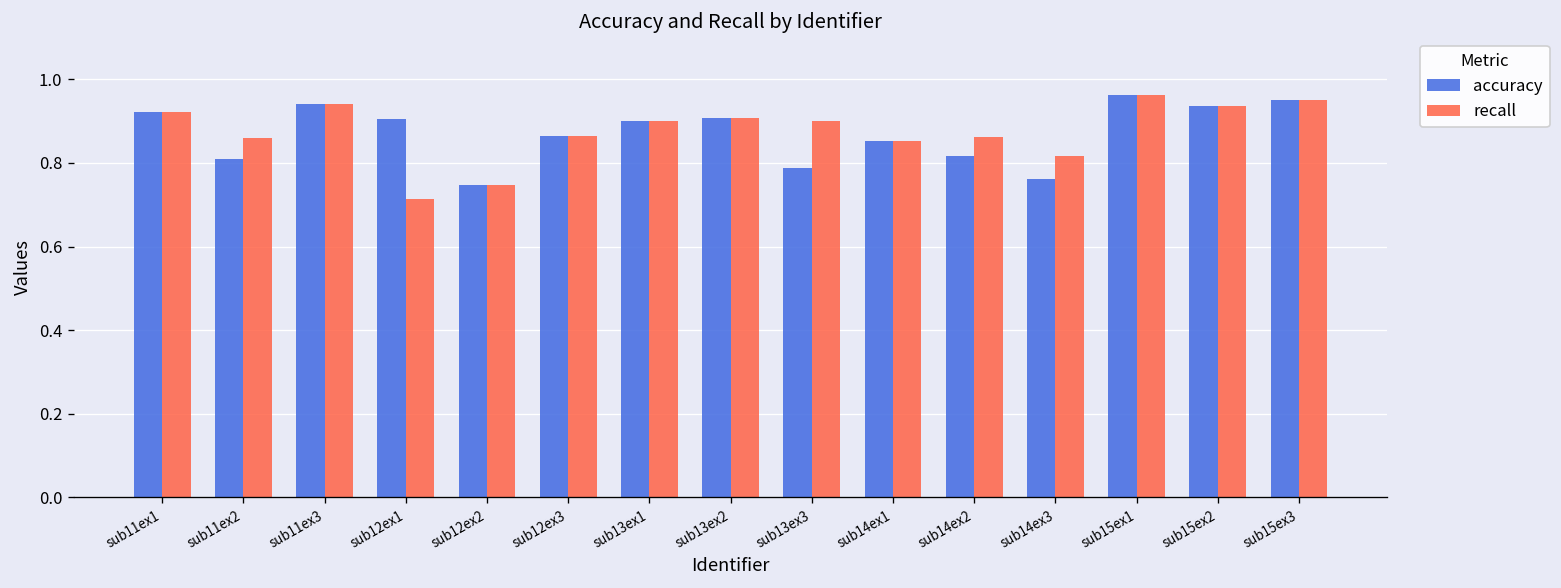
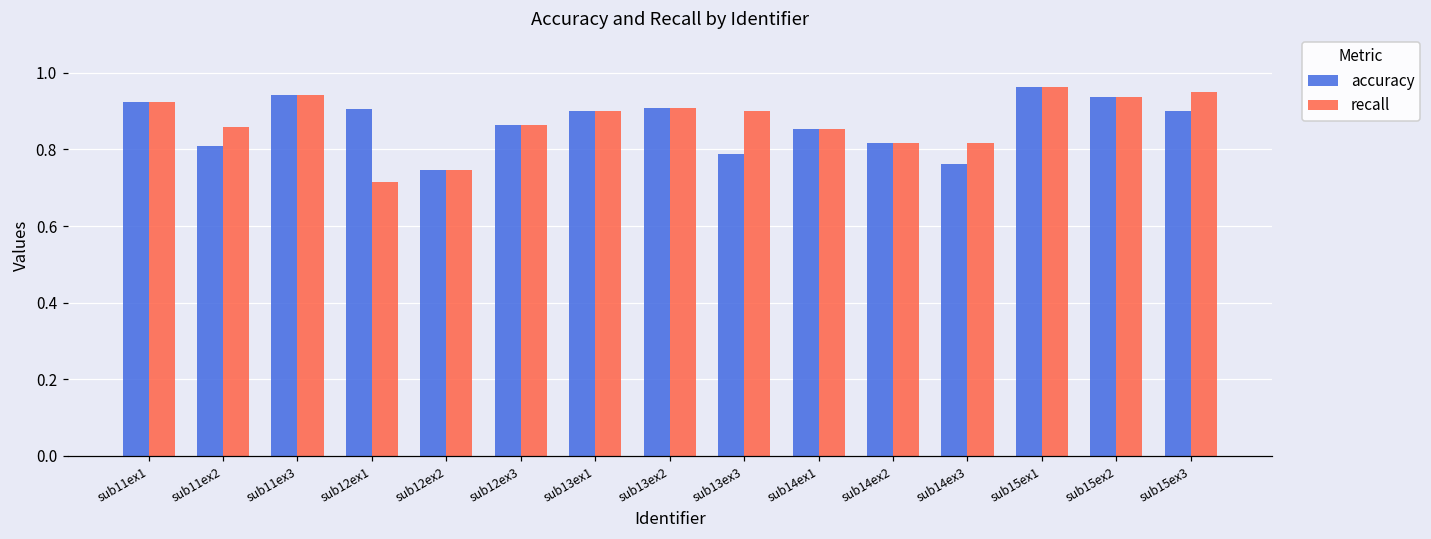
  {
    "accuracy": {
      "sub11ex1": 0.92,
      "sub11ex2": 0.81,
      "sub11ex3": 0.94,
      "sub12ex1": 0.91,
      "sub12ex2": 0.75,
      "sub12ex3": 0.86,
      "sub13ex1": 0.90,
      "sub13ex2": 0.91,
      "sub13ex3": 0.79,
      "sub14ex1": 0.85,
      "sub14ex2": 0.82,
      "sub14ex3": 0.76,
      "sub15ex1": 0.96,
      "sub15ex2": 0.94,
-     "sub15ex3": 0.95
+     "sub15ex3": 0.90
    },
    "recall": {
      "sub11ex1": 0.92,
      "sub11ex2": 0.86,
      "sub11ex3": 0.94,
      "sub12ex1": 0.71,
      "sub12ex2": 0.75,
      "sub12ex3": 0.86,
      "sub13ex1": 0.90,
      "sub13ex2": 0.91,
      "sub13ex3": 0.90,
      "sub14ex1": 0.85,
-     "sub14ex2": 0.86,
+     "sub14ex2": 0.82,
      "sub14ex3": 0.82,
      "sub15ex1": 0.96,
      "sub15ex2": 0.94,
      "sub15ex3": 0.95
    }
  }
